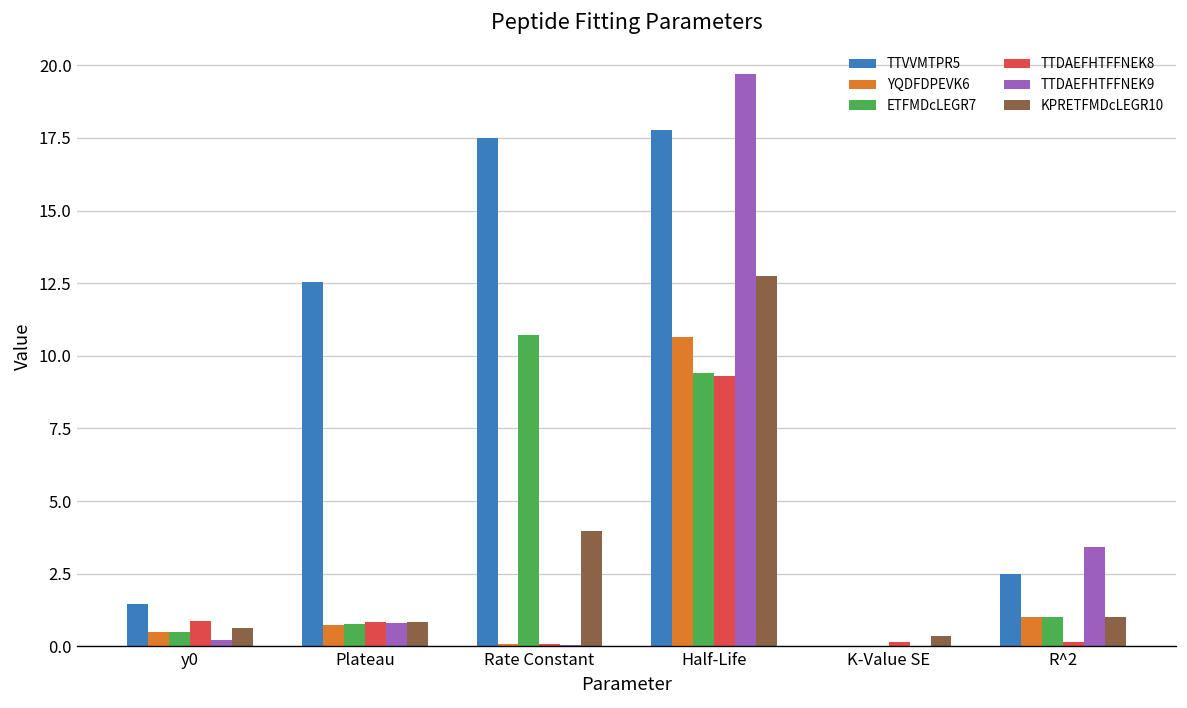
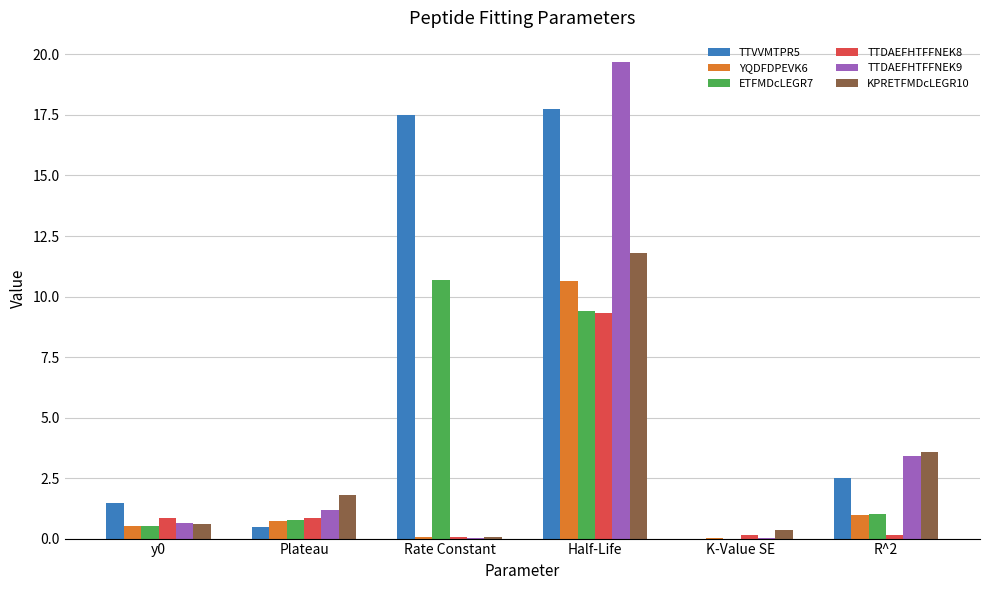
  {
    "TTVVMTPR5": {
      "y0": 1.5,
-     "Plateau": 12.6,
+     "Plateau": 0.5,
      "Rate Constant": 17.5,
      "Half-Life": 17.8,
      "R^2": 2.5
    },
    "ETFMDcLEGR7": {
      "y0": 0.5,
      "Plateau": 0.8,
      "Rate Constant": 10.7,
      "Half-Life": 9.4,
      "R^2": 1.0
    },
    "TTDAEFHTFFNEK9": {
-     "y0": 0.2,
-     "Plateau": 0.8,
+     "y0": 0.6,
+     "Plateau": 1.2,
      "Half-Life": 19.7,
      "R^2": 3.4
    },
    "KPRETFMDcLEGR10": {
      "y0": 0.6,
-     "Plateau": 0.8,
-     "Rate Constant": 4.0,
-     "Half-Life": 12.8,
+     "Plateau": 1.8,
+     "Rate Constant": 0.1,
+     "Half-Life": 11.8,
      "K-Value SE": 0.3,
-     "R^2": 1.0
+     "R^2": 3.6
    }
  }
